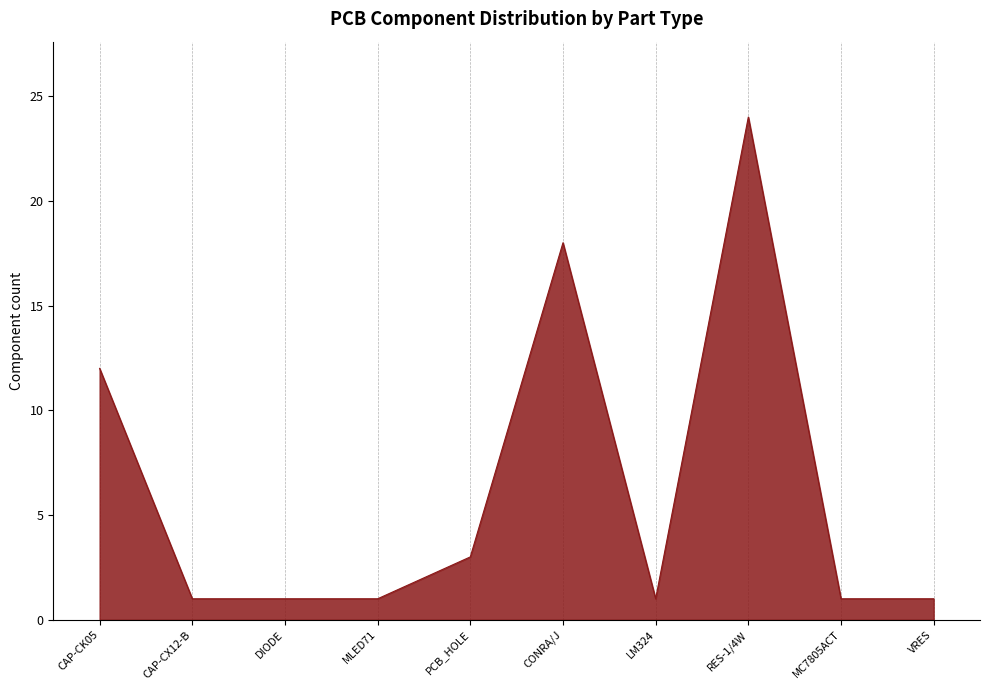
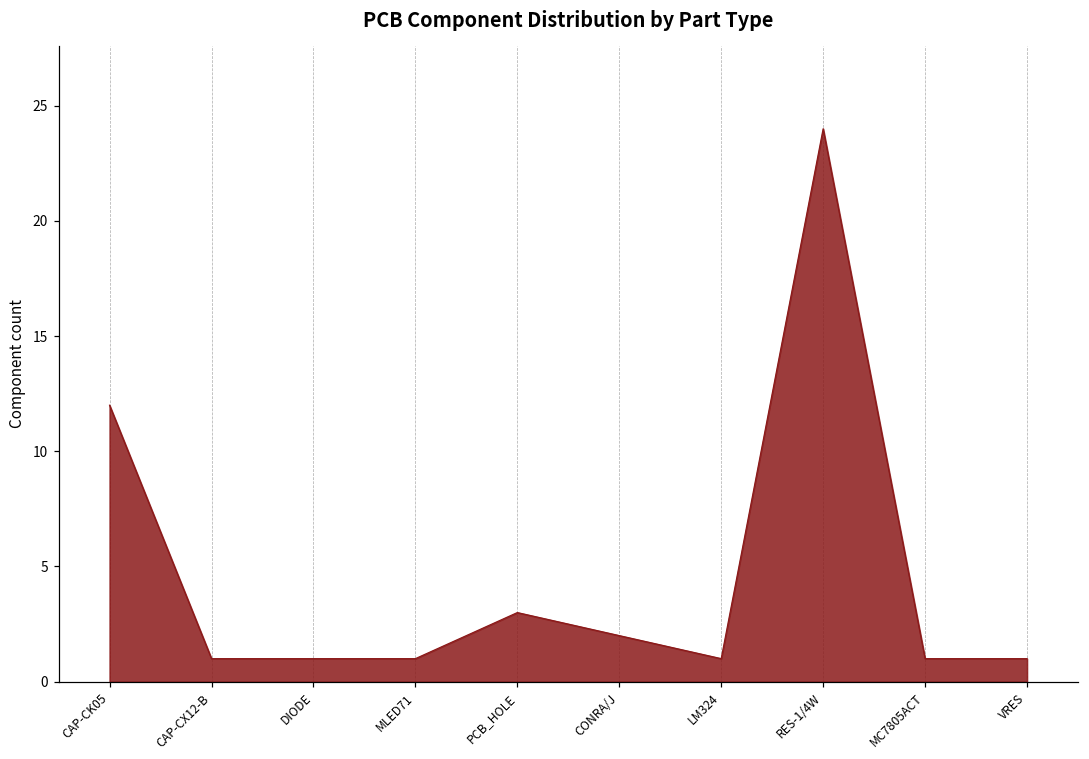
  {
    "CAP-CK05": 12,
    "CAP-CX12-B": 1,
    "DIODE": 1,
    "MLED71": 1,
    "PCB_HOLE": 3,
-   "CONRA/J": 18,
+   "CONRA/J": 2,
    "LM324": 1,
    "RES-1/4W": 24,
    "MC7805ACT": 1,
    "VRES": 1
  }
